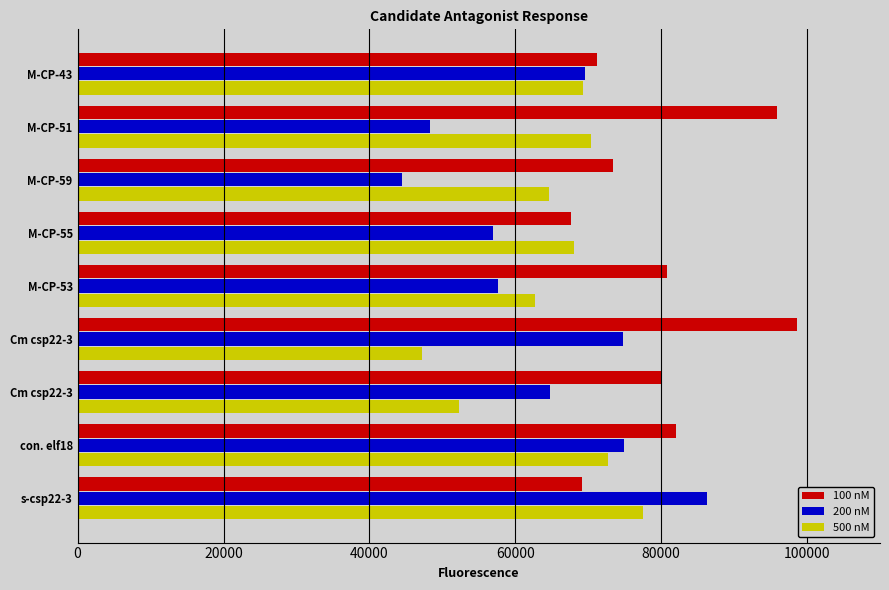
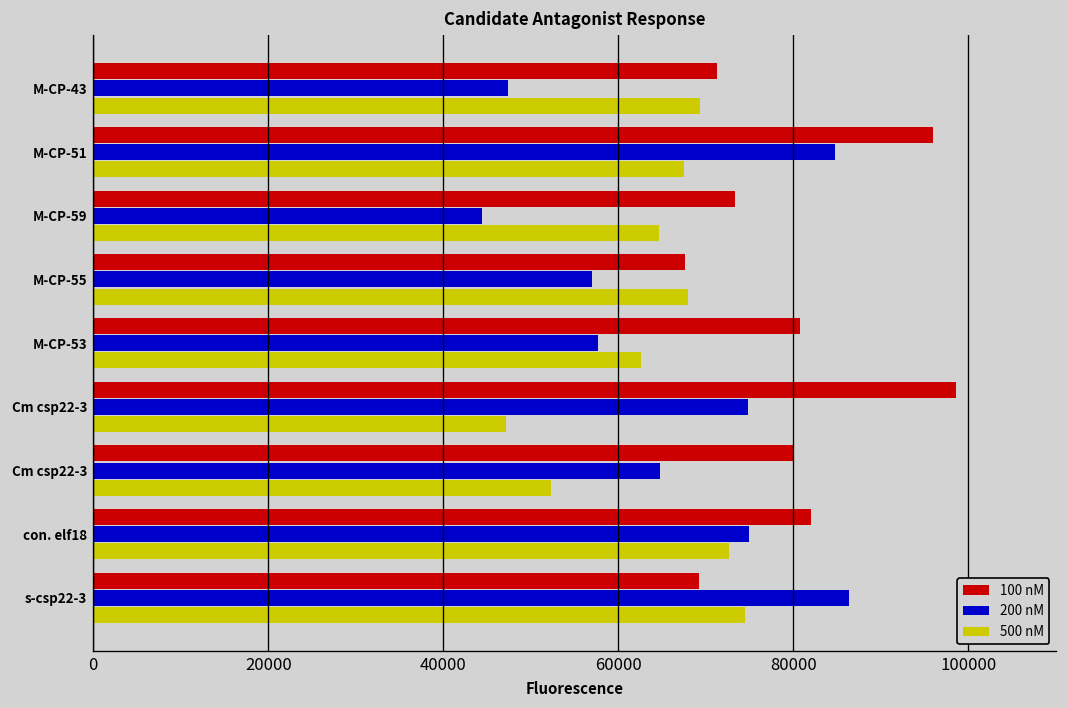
  {
    "100 nM": {
      "M-CP-43": 71000,
      "M-CP-51": 96000,
      "M-CP-59": 73000,
      "M-CP-55": 68000,
      "M-CP-53": 81000,
      "con. elf18": 82000,
      "s-csp22-3": 69000
    },
    "200 nM": {
-     "M-CP-43": 70000,
-     "M-CP-51": 48000,
+     "M-CP-43": 47000,
+     "M-CP-51": 85000,
      "M-CP-59": 44000,
      "M-CP-55": 57000,
      "M-CP-53": 58000,
      "con. elf18": 75000,
      "s-csp22-3": 86000
    },
    "500 nM": {
      "M-CP-43": 69000,
-     "M-CP-51": 70000,
+     "M-CP-51": 68000,
      "M-CP-59": 65000,
      "M-CP-55": 68000,
      "M-CP-53": 63000,
      "con. elf18": 73000,
-     "s-csp22-3": 77000
+     "s-csp22-3": 75000
    }
  }
